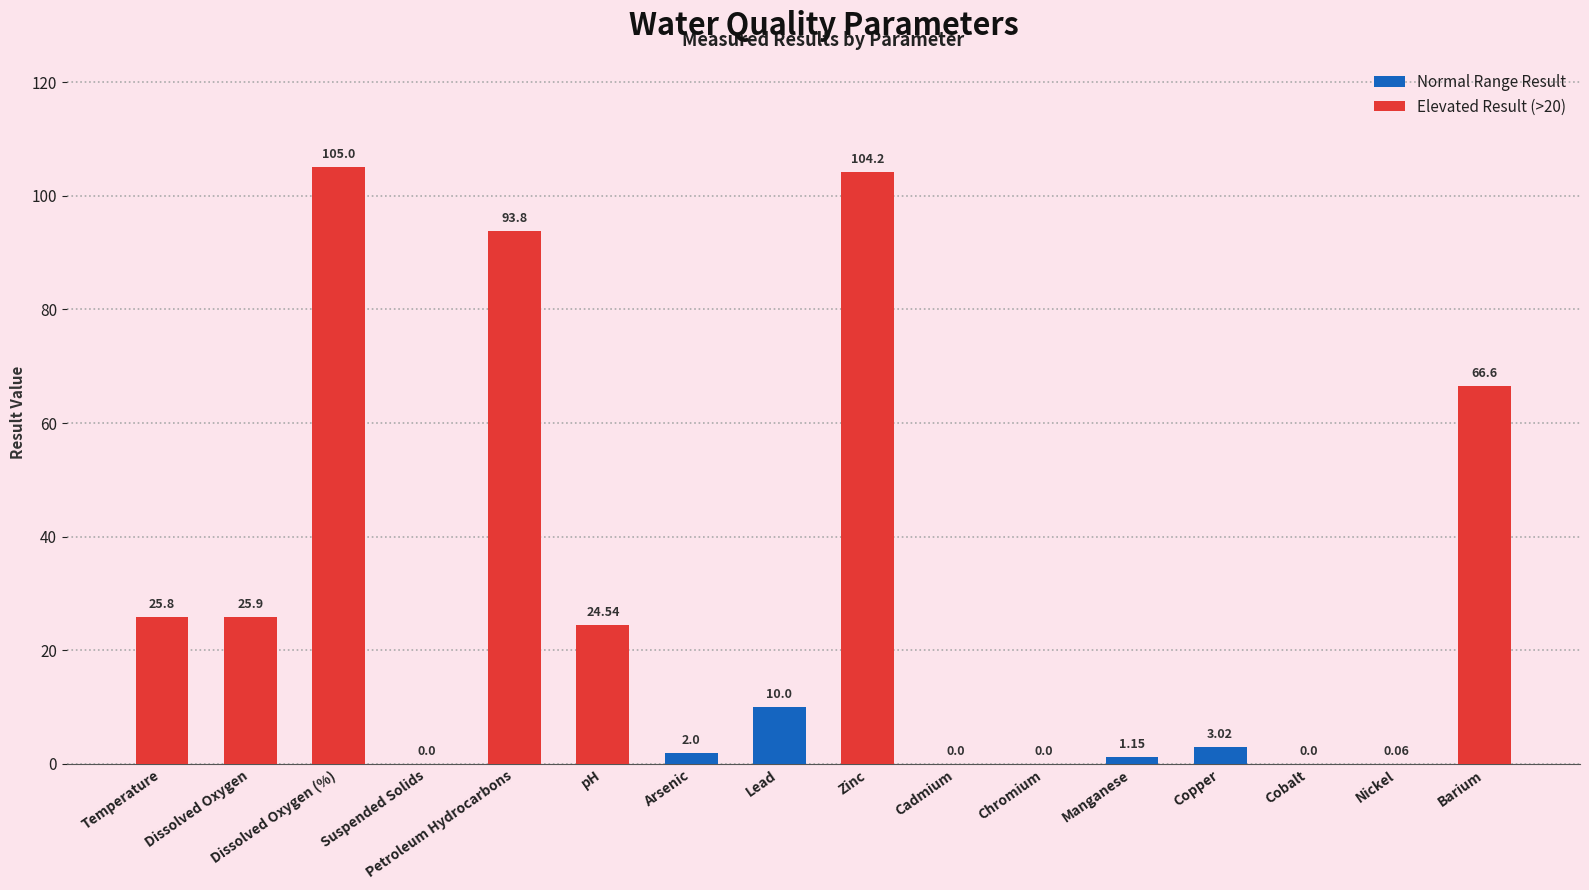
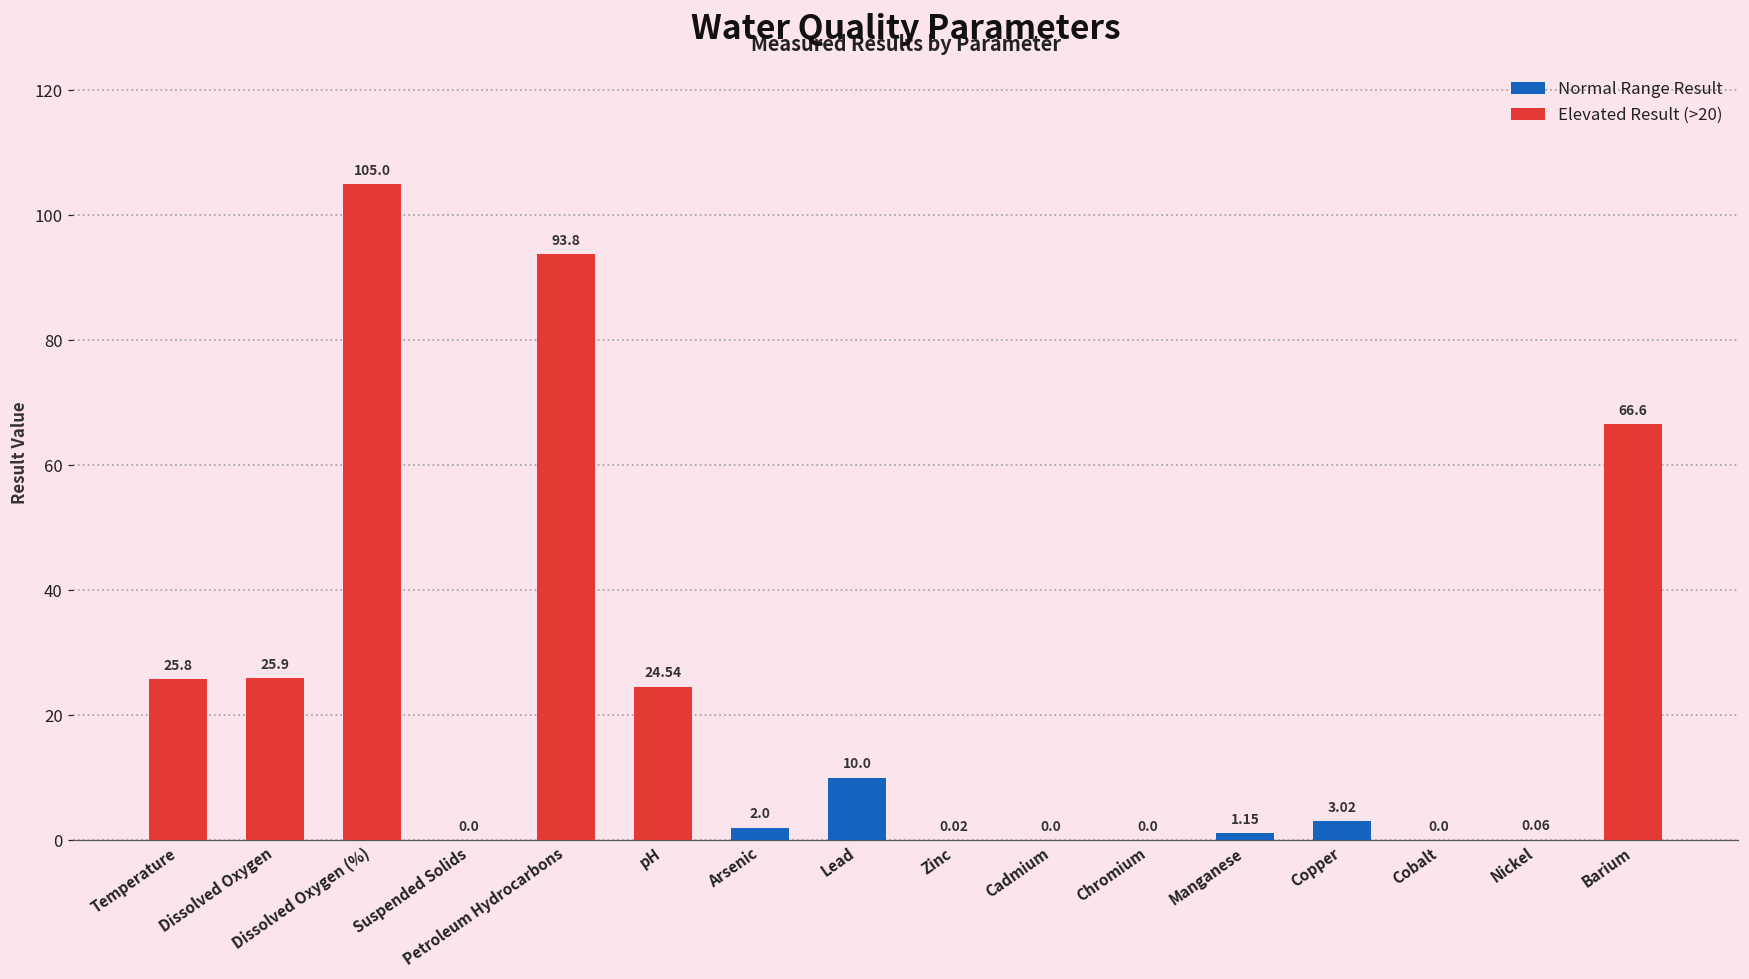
  {
    "Temperature": 25.8,
    "Dissolved Oxygen": 25.9,
    "Dissolved Oxygen (%)": 105.0,
    "Suspended Solids": 0.0,
    "Petroleum Hydrocarbons": 93.8,
    "pH": 24.54,
    "Arsenic": 2.0,
    "Lead": 10.0,
-   "Zinc": 104.2,
+   "Zinc": 0.02,
    "Cadmium": 0.0,
    "Chromium": 0.0,
    "Manganese": 1.15,
    "Copper": 3.02,
    "Cobalt": 0.0,
    "Nickel": 0.06,
    "Barium": 66.6
  }
